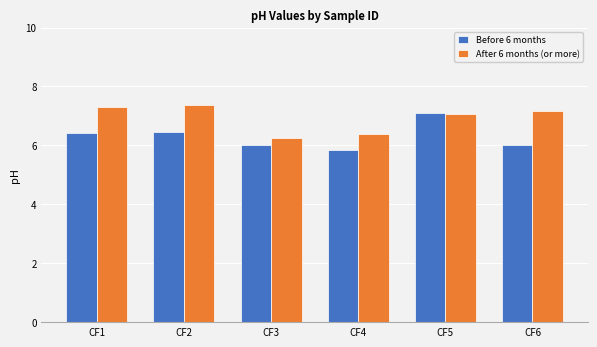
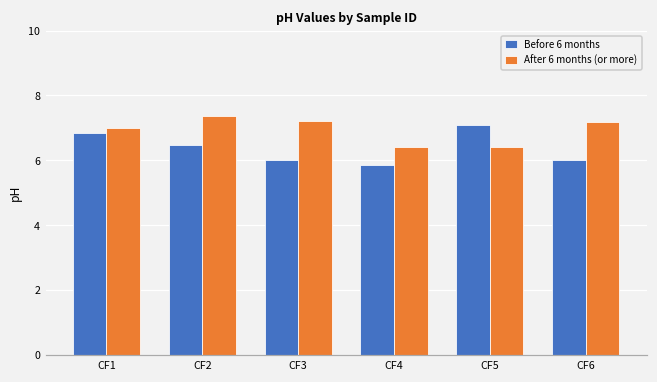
  {
    "Before 6 months": {
-     "CF1": 6.4,
+     "CF1": 6.8,
      "CF2": 6.5,
      "CF3": 6.0,
      "CF4": 5.9,
      "CF5": 7.1,
      "CF6": 6.0
    },
    "After 6 months (or more)": {
-     "CF1": 7.3,
+     "CF1": 7.0,
      "CF2": 7.4,
-     "CF3": 6.2,
+     "CF3": 7.2,
      "CF4": 6.4,
-     "CF5": 7.1,
+     "CF5": 6.4,
      "CF6": 7.2
    }
  }
